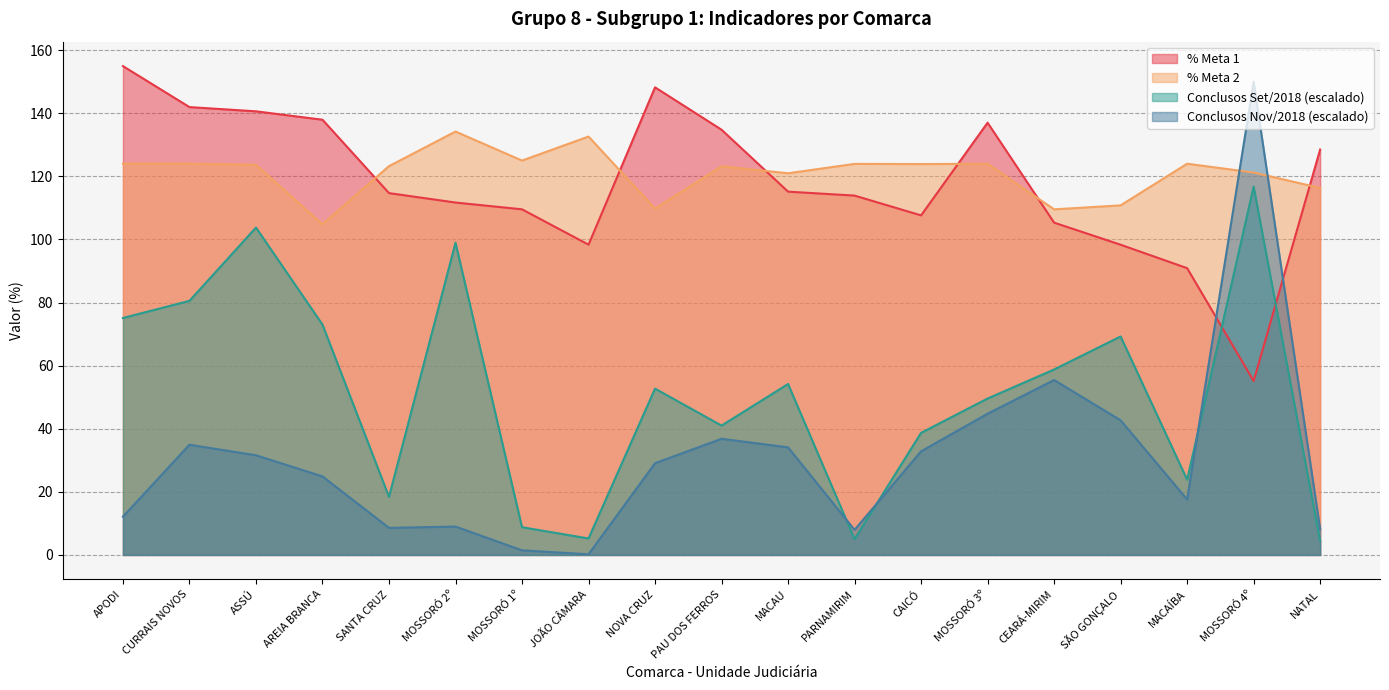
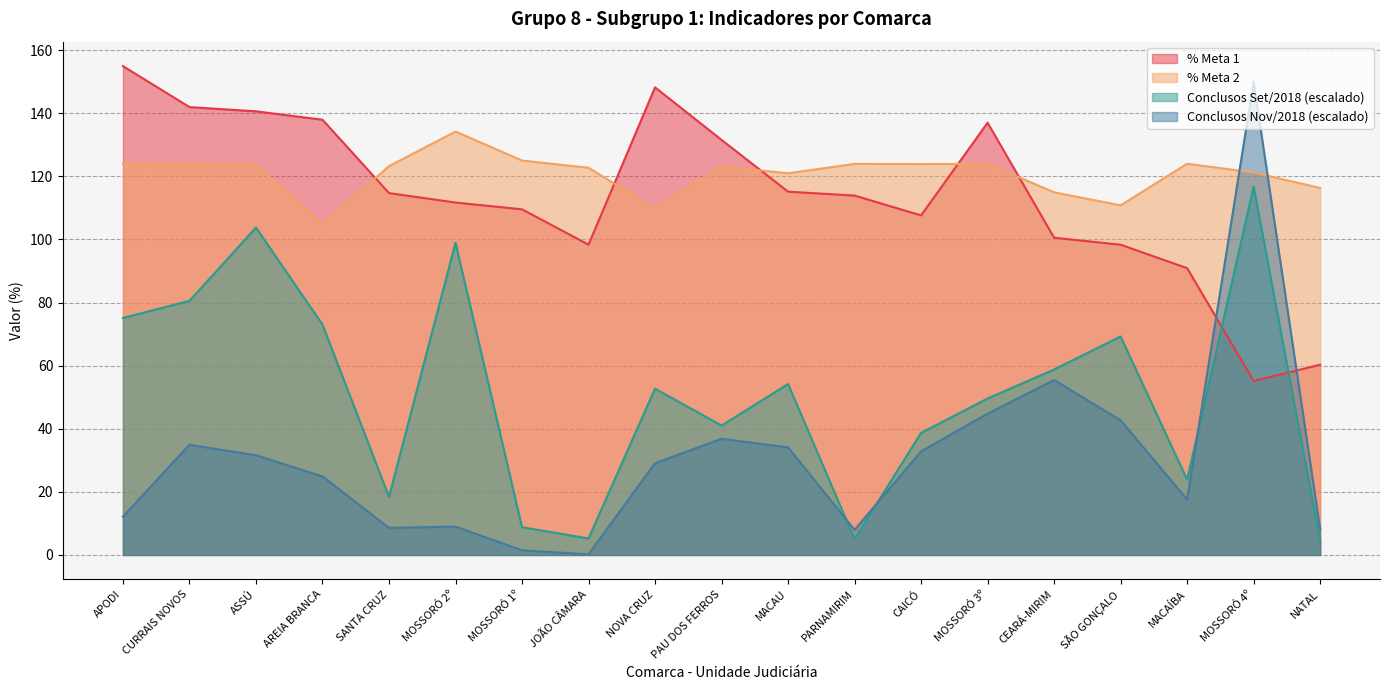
  {
    "% Meta 1": {
      "APODI": 155,
      "CURRAIS NOVOS": 142,
      "ASSÚ": 141,
      "AREIA BRANCA": 138,
      "SANTA CRUZ": 115,
      "MOSSORÓ 2º": 112,
      "MOSSORÓ 1º": 110,
      "JOÃO CÂMARA": 98,
      "NOVA CRUZ": 148,
-     "PAU DOS FERROS": 135,
+     "PAU DOS FERROS": 132,
      "MACAU": 115,
      "PARNAMIRIM": 114,
      "CAICÓ": 108,
      "MOSSORÓ 3º": 137,
-     "CEARÁ-MIRIM": 105,
+     "CEARÁ-MIRIM": 101,
      "SÃO GONÇALO": 98,
      "MACAÍBA": 91,
      "MOSSORÓ 4º": 55,
-     "NATAL": 129
+     "NATAL": 60
    },
    "% Meta 2": {
      "APODI": 124,
      "CURRAIS NOVOS": 124,
      "ASSÚ": 124,
      "AREIA BRANCA": 105,
      "SANTA CRUZ": 123,
      "MOSSORÓ 2º": 134,
      "MOSSORÓ 1º": 125,
-     "JOÃO CÂMARA": 133,
+     "JOÃO CÂMARA": 123,
      "NOVA CRUZ": 110,
      "PAU DOS FERROS": 123,
      "MACAU": 121,
      "PARNAMIRIM": 124,
      "CAICÓ": 124,
      "MOSSORÓ 3º": 124,
-     "CEARÁ-MIRIM": 110,
+     "CEARÁ-MIRIM": 115,
      "SÃO GONÇALO": 111,
      "MACAÍBA": 124,
      "MOSSORÓ 4º": 121,
      "NATAL": 116
    }
  }
